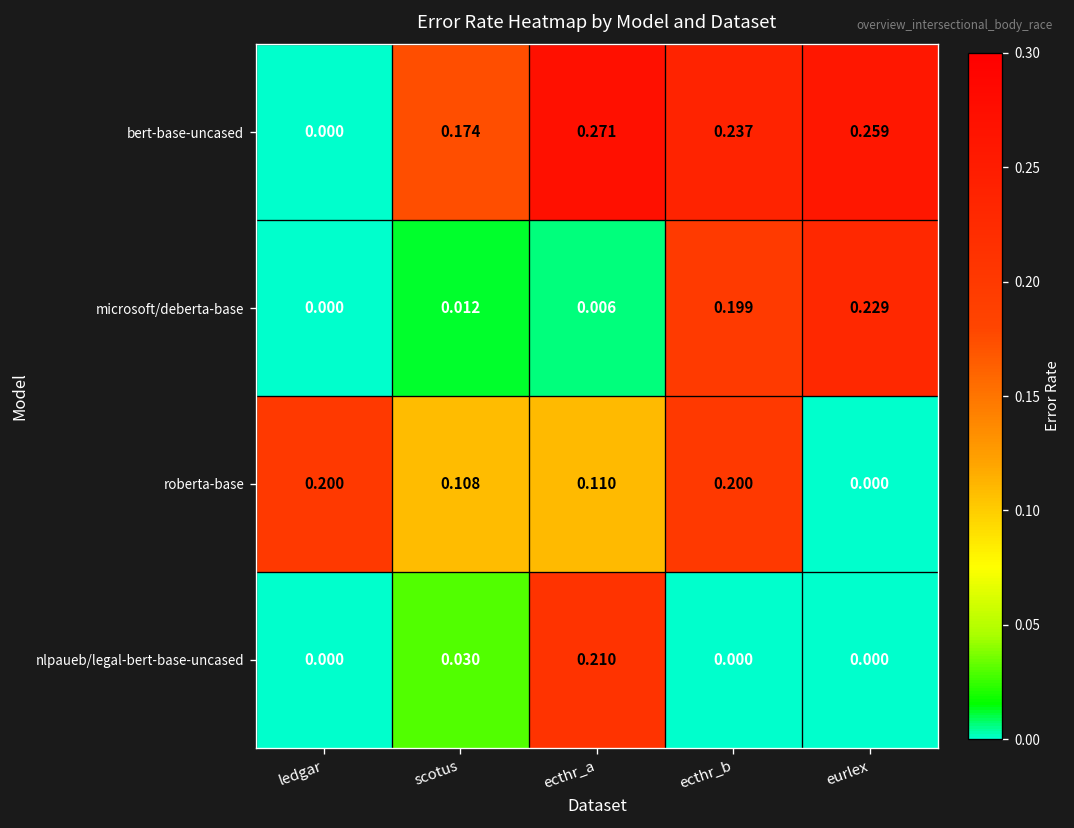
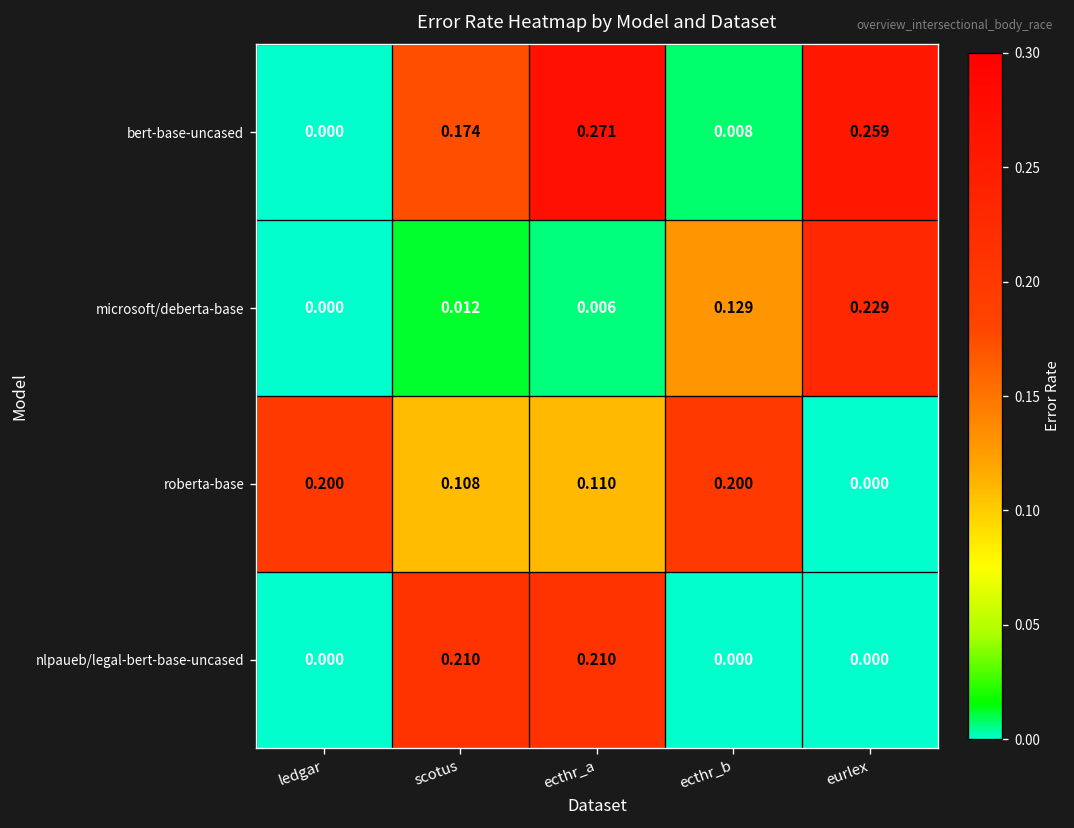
  {
    "bert-base-uncased": {
      "ledgar": 0.000,
      "scotus": 0.174,
      "ecthr_a": 0.271,
-     "ecthr_b": 0.237,
+     "ecthr_b": 0.008,
      "eurlex": 0.259
    },
    "microsoft/deberta-base": {
      "ledgar": 0.000,
      "scotus": 0.012,
      "ecthr_a": 0.006,
-     "ecthr_b": 0.199,
+     "ecthr_b": 0.129,
      "eurlex": 0.229
    },
    "roberta-base": {
      "ledgar": 0.200,
      "scotus": 0.108,
      "ecthr_a": 0.110,
      "ecthr_b": 0.200,
      "eurlex": 0.000
    },
    "nlpaueb/legal-bert-base-uncased": {
      "ledgar": 0.000,
-     "scotus": 0.030,
+     "scotus": 0.210,
      "ecthr_a": 0.210,
      "ecthr_b": 0.000,
      "eurlex": 0.000
    }
  }
